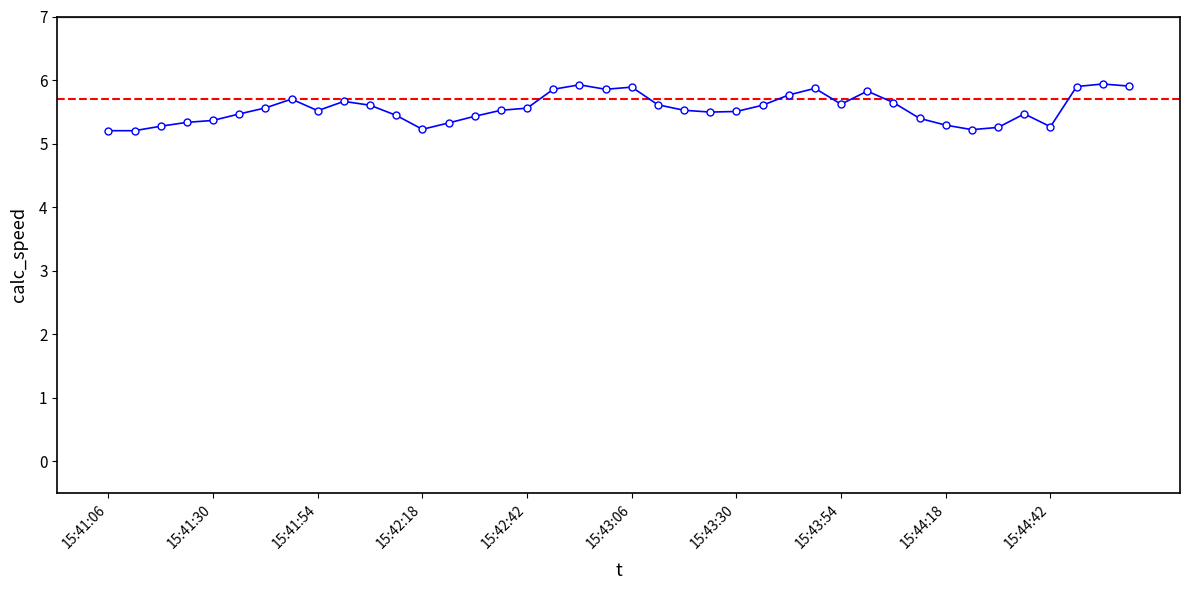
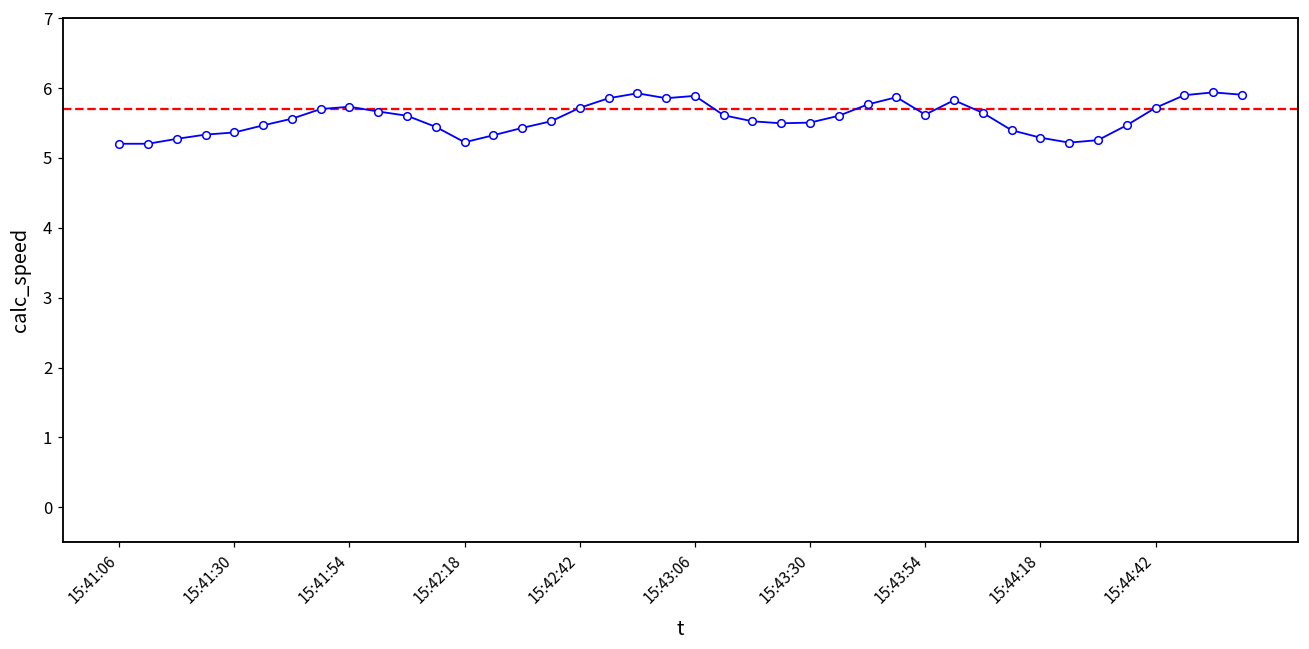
  {
    "15:41:06": 5.2,
    "15:41:30": 5.4,
-   "15:41:54": 5.5,
+   "15:41:54": 5.7,
    "15:42:18": 5.2,
-   "15:42:42": 5.6,
+   "15:42:42": 5.7,
    "15:43:06": 5.9,
    "15:43:30": 5.5,
    "15:43:54": 5.6,
    "15:44:18": 5.3,
-   "15:44:42": 5.3
+   "15:44:42": 5.7
  }
